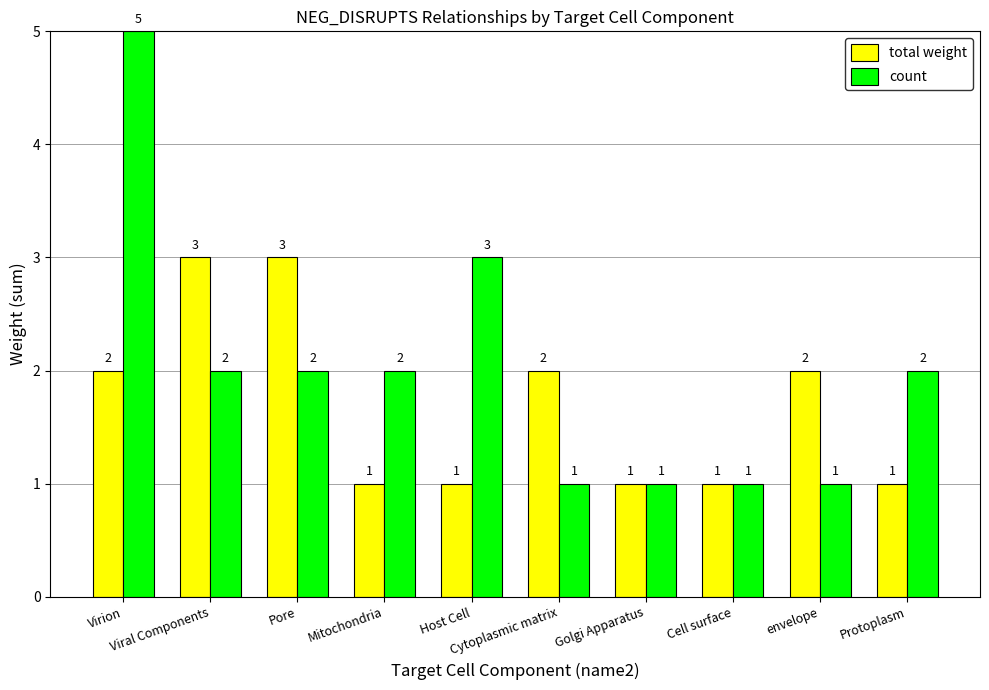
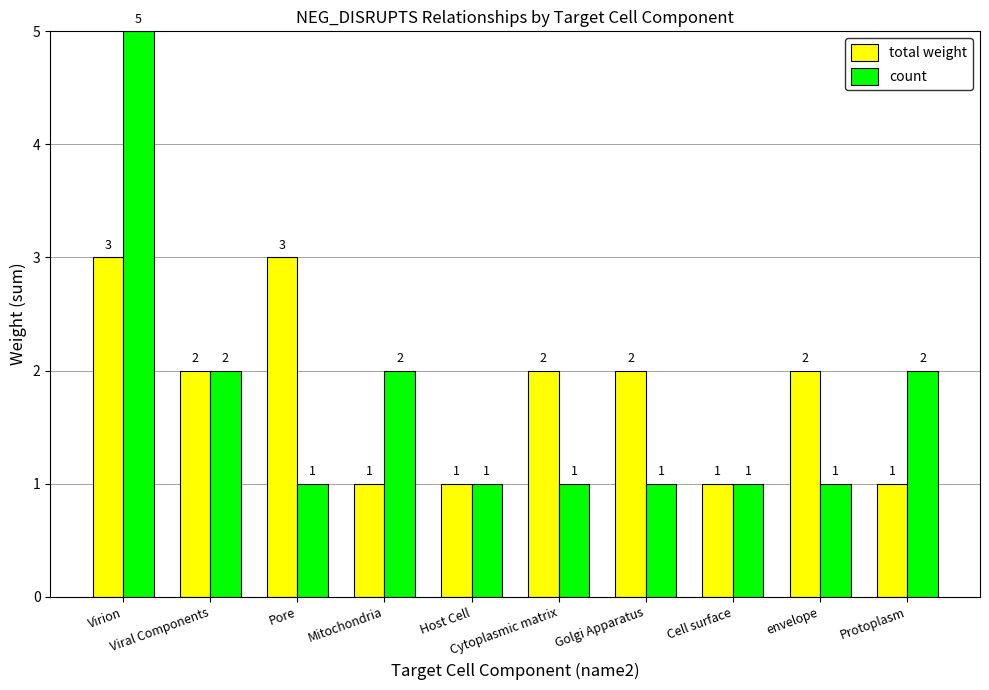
  {
    "total weight": {
-     "Virion": 2,
-     "Viral Components": 3,
+     "Virion": 3,
+     "Viral Components": 2,
      "Pore": 3,
      "Mitochondria": 1,
      "Host Cell": 1,
      "Cytoplasmic matrix": 2,
-     "Golgi Apparatus": 1,
+     "Golgi Apparatus": 2,
      "Cell surface": 1,
      "envelope": 2,
      "Protoplasm": 1
    },
    "count": {
      "Virion": 5,
      "Viral Components": 2,
-     "Pore": 2,
+     "Pore": 1,
      "Mitochondria": 2,
-     "Host Cell": 3,
+     "Host Cell": 1,
      "Cytoplasmic matrix": 1,
      "Golgi Apparatus": 1,
      "Cell surface": 1,
      "envelope": 1,
      "Protoplasm": 2
    }
  }
